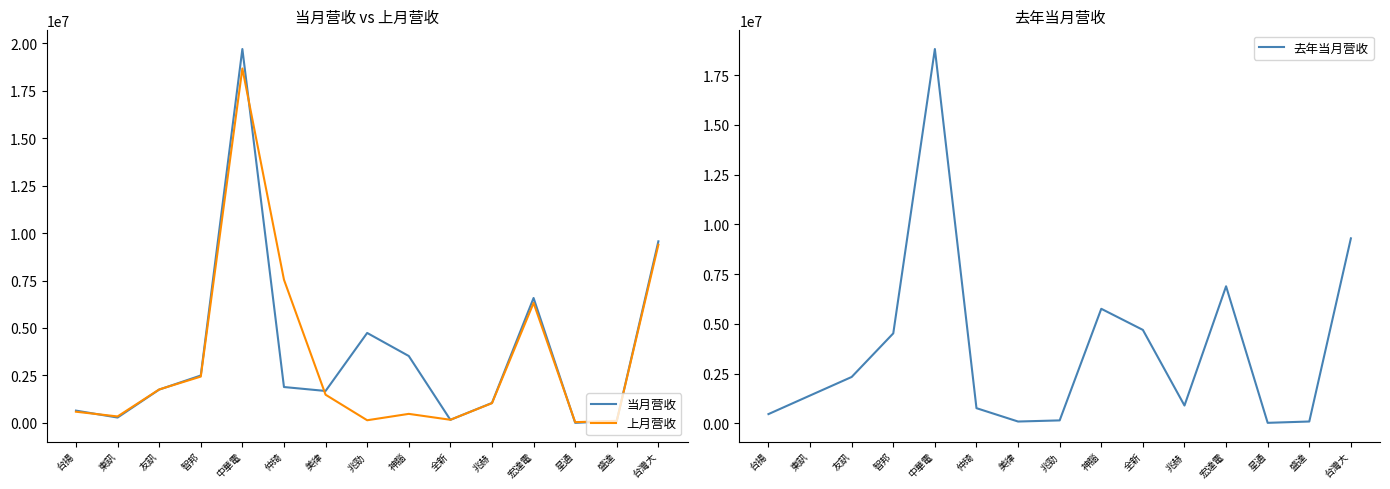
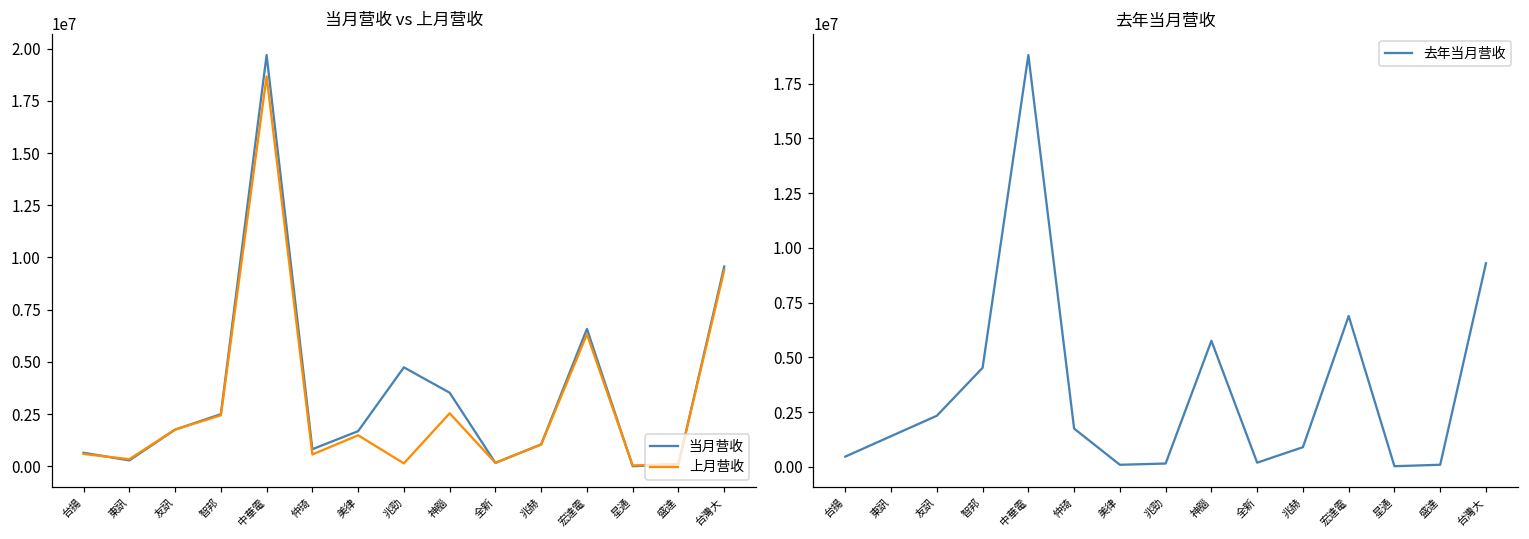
  {
    "当月营收 vs 上月营收": {
      "当月营收": {
        "中華電": 19700000,
-       "仲琦": 1900000,
+       "仲琦": 800000,
        "美律": 1700000,
        "兆勁": 4700000,
        "神腦": 3500000,
        "宏達電": 6600000,
        "台灣大": 9600000
      },
      "上月营收": {
        "中華電": 18700000,
-       "仲琦": 7500000,
+       "仲琦": 600000,
        "美律": 1500000,
        "兆勁": 100000,
-       "神腦": 500000,
+       "神腦": 2500000,
        "宏達電": 6300000,
        "台灣大": 9400000
      }
    },
    "去年当月营收": {
      "台揚": 500000,
      "東訊": 1400000,
      "友訊": 2300000,
      "智邦": 4500000,
      "中華電": 18800000,
-     "仲琦": 800000,
+     "仲琦": 1700000,
      "美律": 100000,
      "兆勁": 200000,
      "神腦": 5800000,
-     "全新": 4700000,
+     "全新": 200000,
      "兆赫": 900000,
      "宏達電": 6900000,
      "星通": 0,
      "盛達": 100000,
      "台灣大": 9300000
    }
  }
